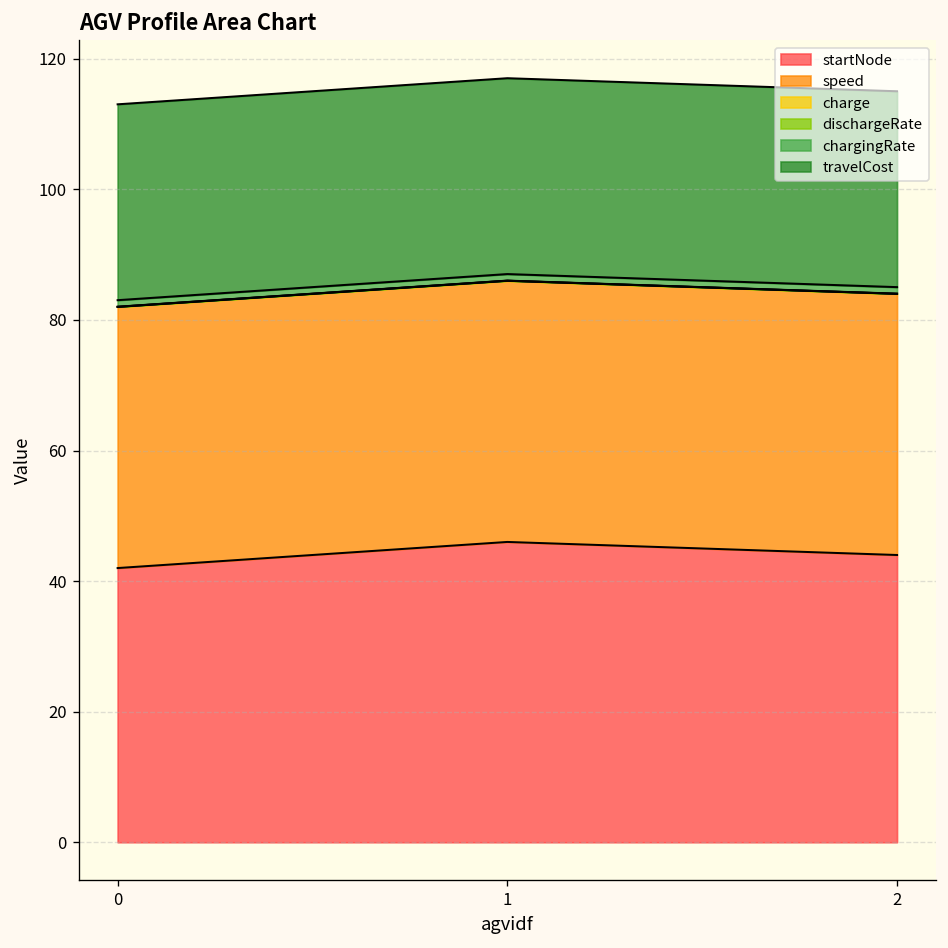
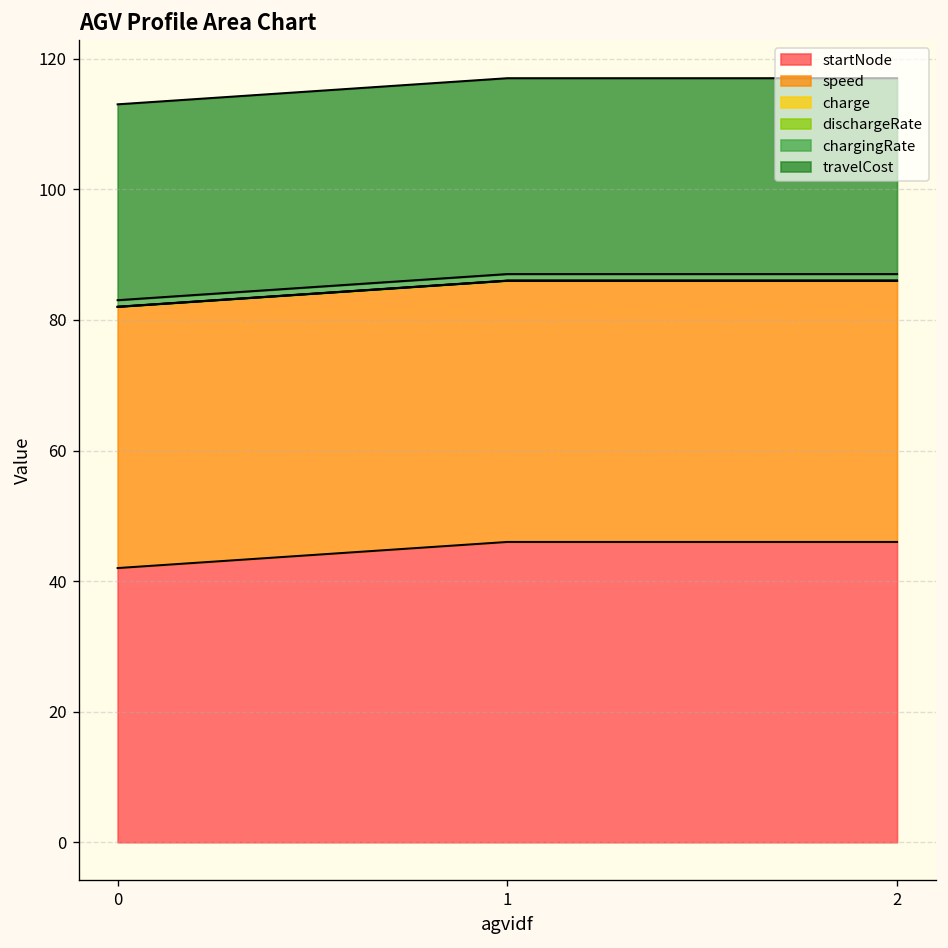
  {
    "startNode": {
      "0": 42,
      "1": 46,
-     "2": 44
+     "2": 46
    },
    "dischargeRate": {
      "0": 40,
      "1": 40,
      "2": 40
    }
  }
